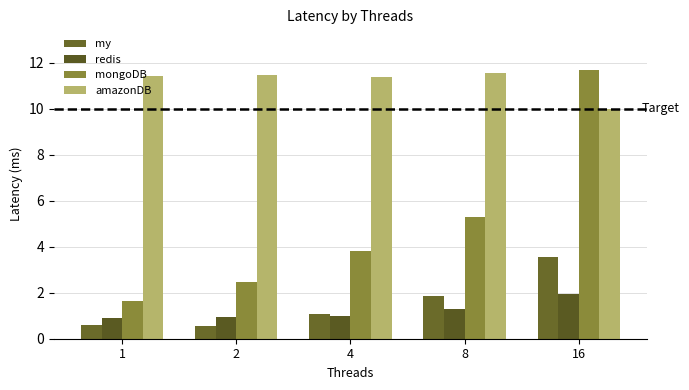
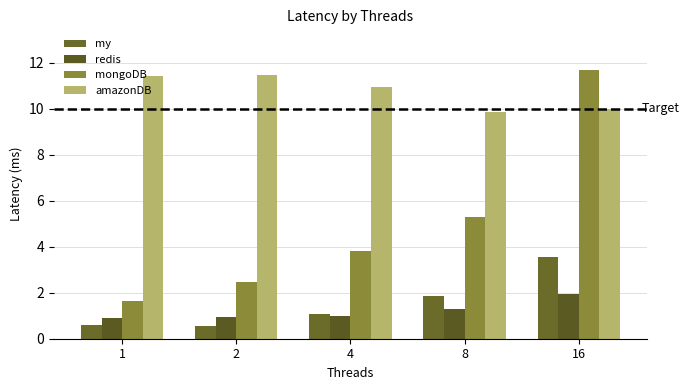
  {
    "amazonDB": {
      "1": 11.4,
      "2": 11.5,
-     "4": 11.4,
-     "8": 11.5,
+     "4": 10.9,
+     "8": 9.9,
      "16": 10.0
    }
  }
